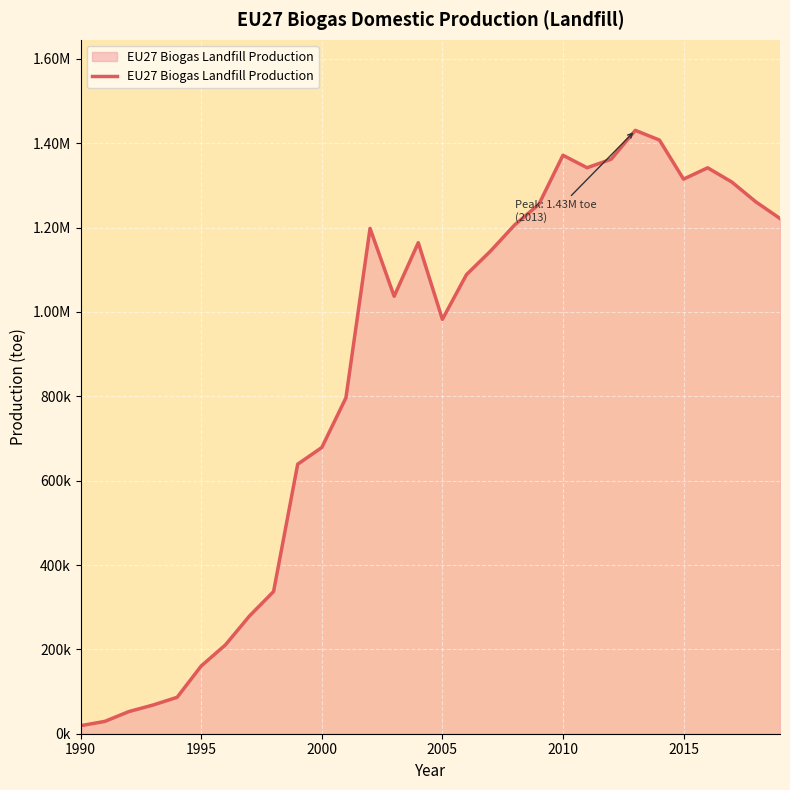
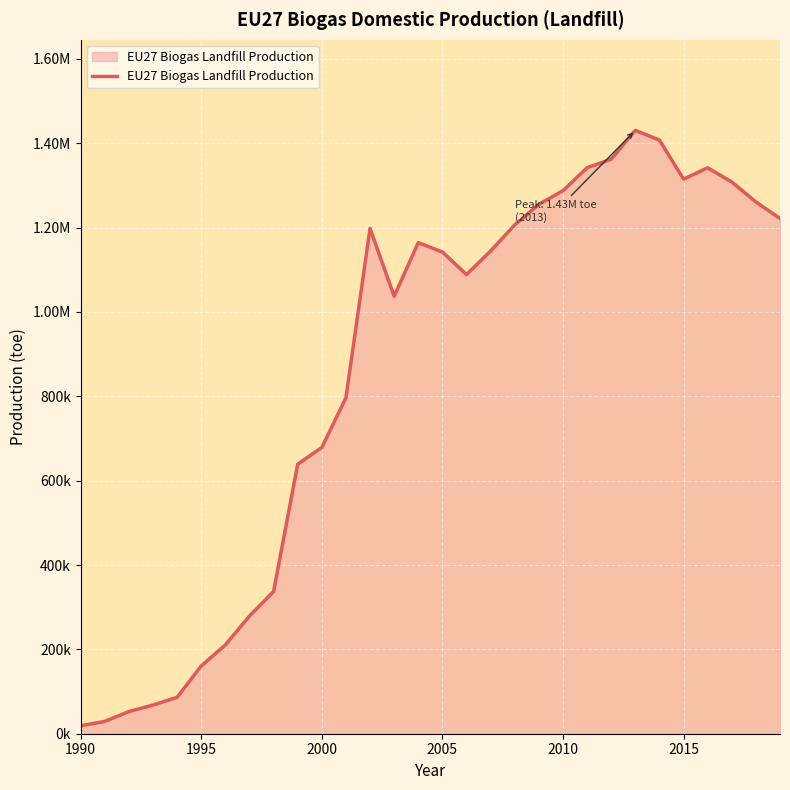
  {
    "1990": 20000,
    "1995": 160000,
    "2000": 680000,
-   "2005": 980000,
-   "2010": 1370000,
+   "2005": 1140000,
+   "2010": 1290000,
    "2015": 1310000
  }
